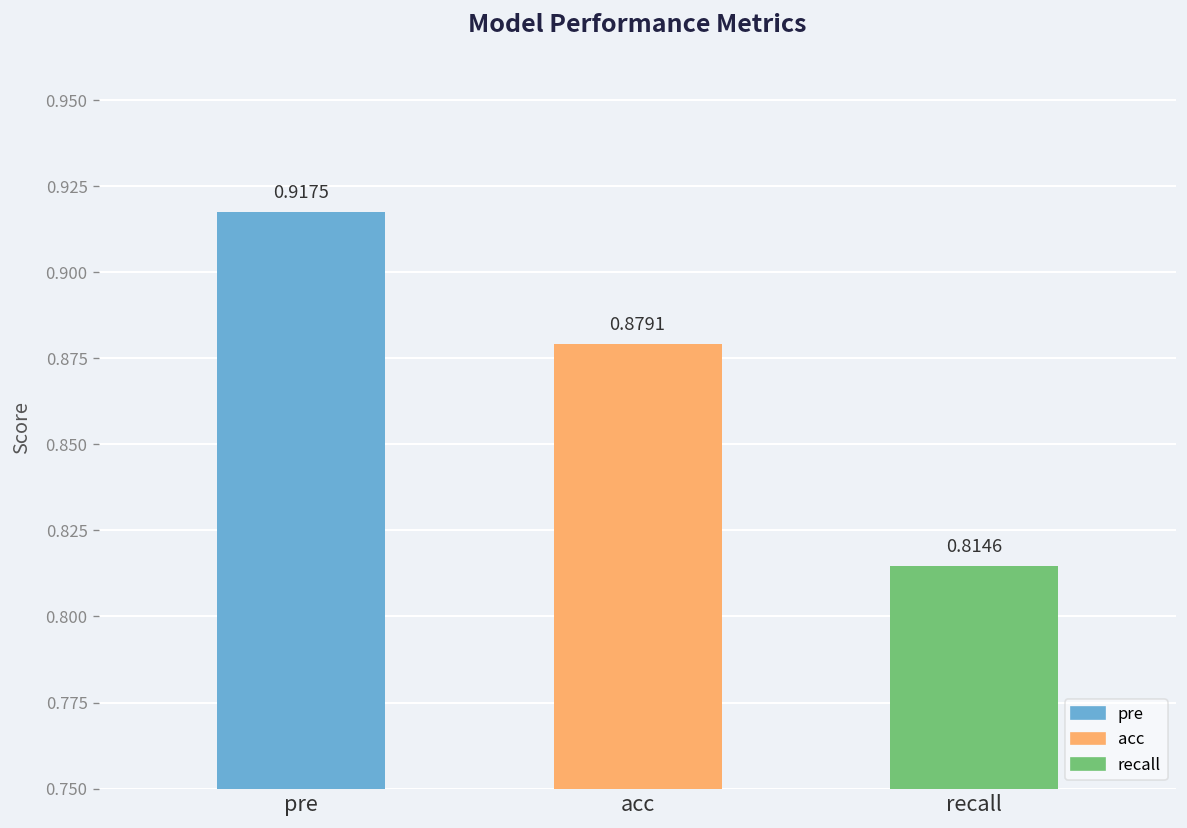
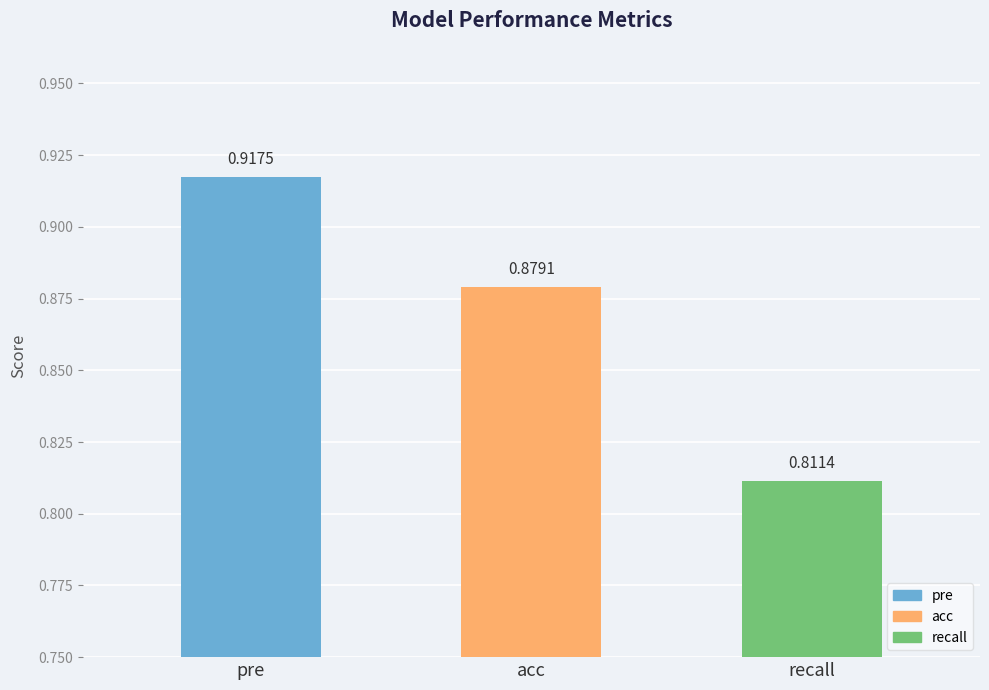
  {
    "pre": 0.9175,
    "acc": 0.8791,
-   "recall": 0.8146
+   "recall": 0.8114
  }
